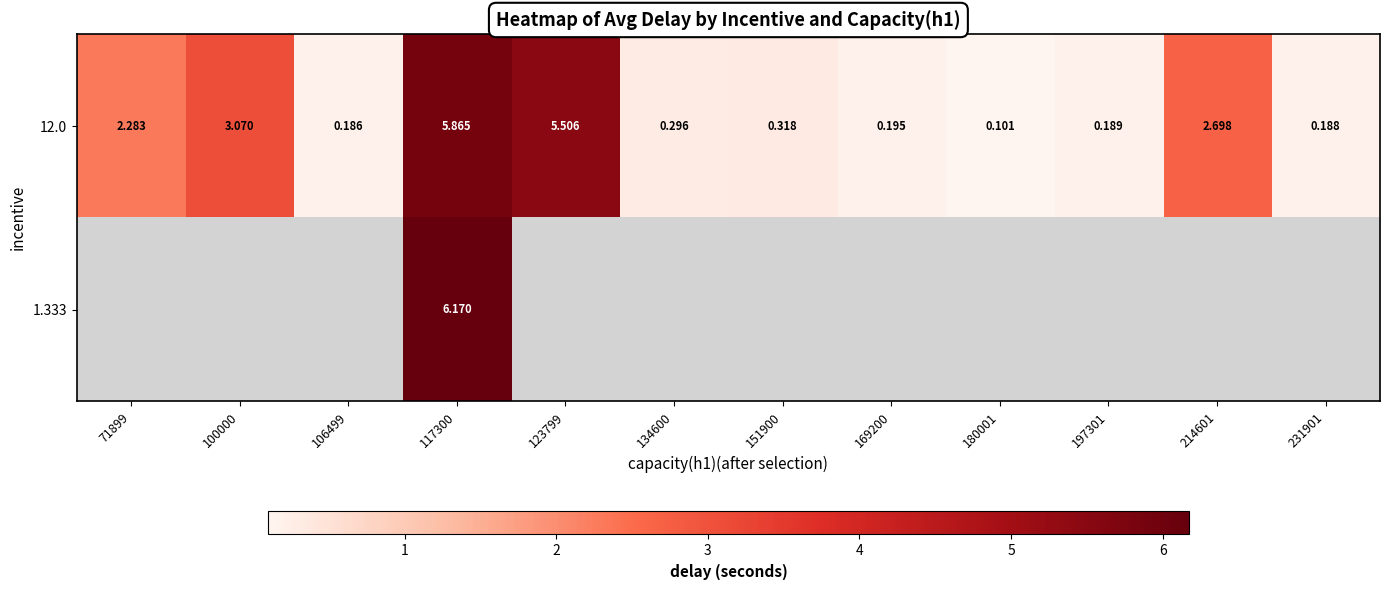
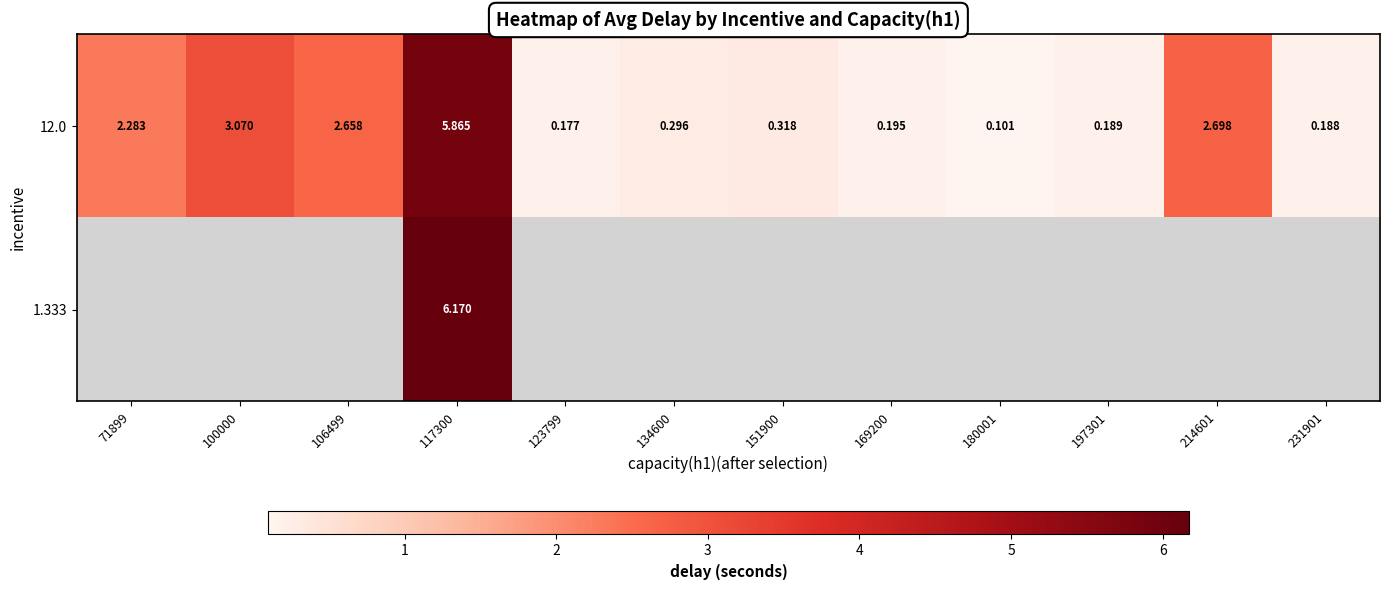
  {
    "12.0": {
      "71899": 2.283,
      "100000": 3.070,
-     "106499": 0.186,
+     "106499": 2.658,
      "117300": 5.865,
-     "123799": 5.506,
+     "123799": 0.177,
      "134600": 0.296,
      "151900": 0.318,
      "169200": 0.195,
      "180001": 0.101,
      "197301": 0.189,
      "214601": 2.698,
      "231901": 0.188
    },
    "1.333": {
      "117300": 6.170
    }
  }
